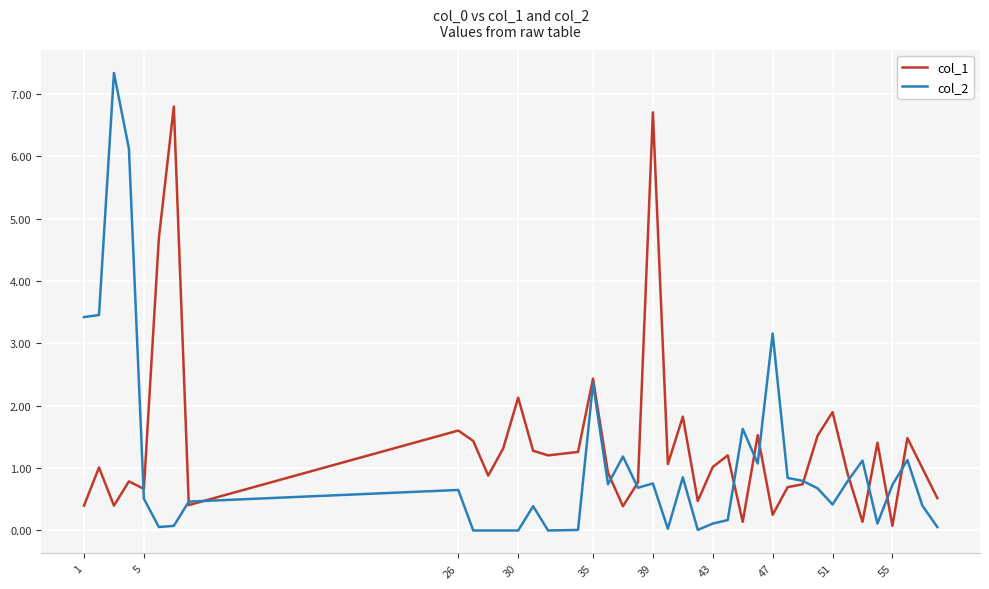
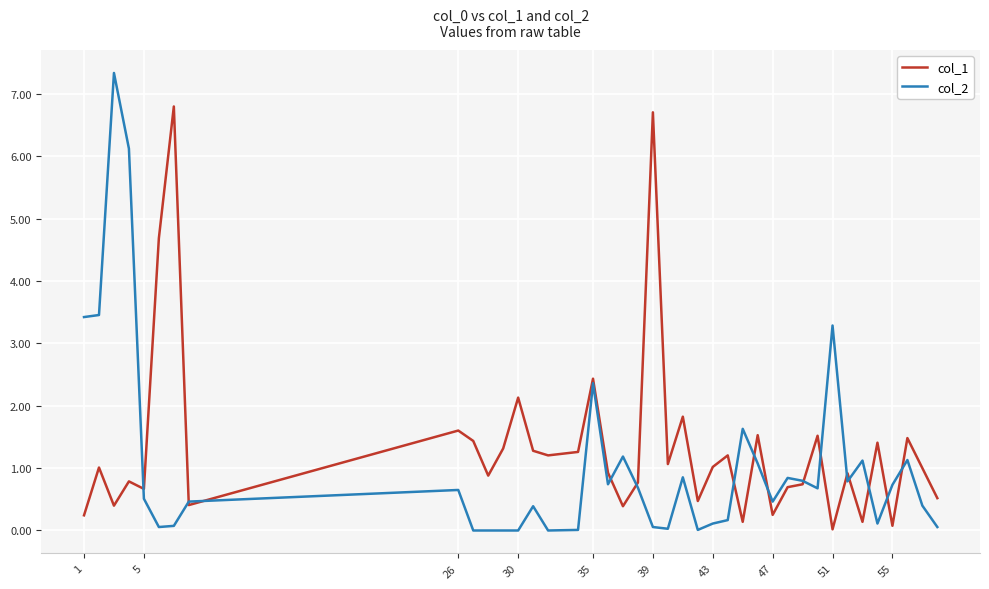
  {
    "col_1": {
-     "1": 0.4,
+     "1": 0.2,
      "5": 0.7,
      "26": 1.6,
      "30": 2.1,
      "35": 2.4,
      "39": 6.7,
      "43": 1.0,
      "47": 0.3,
-     "51": 1.9,
+     "51": 0.0,
      "55": 0.1
    },
    "col_2": {
      "1": 3.4,
      "5": 0.5,
      "26": 0.6,
      "30": 0.0,
      "35": 2.4,
-     "39": 0.8,
+     "39": 0.1,
      "43": 0.1,
-     "47": 3.2,
-     "51": 0.4,
+     "47": 0.5,
+     "51": 3.3,
      "55": 0.7
    }
  }
